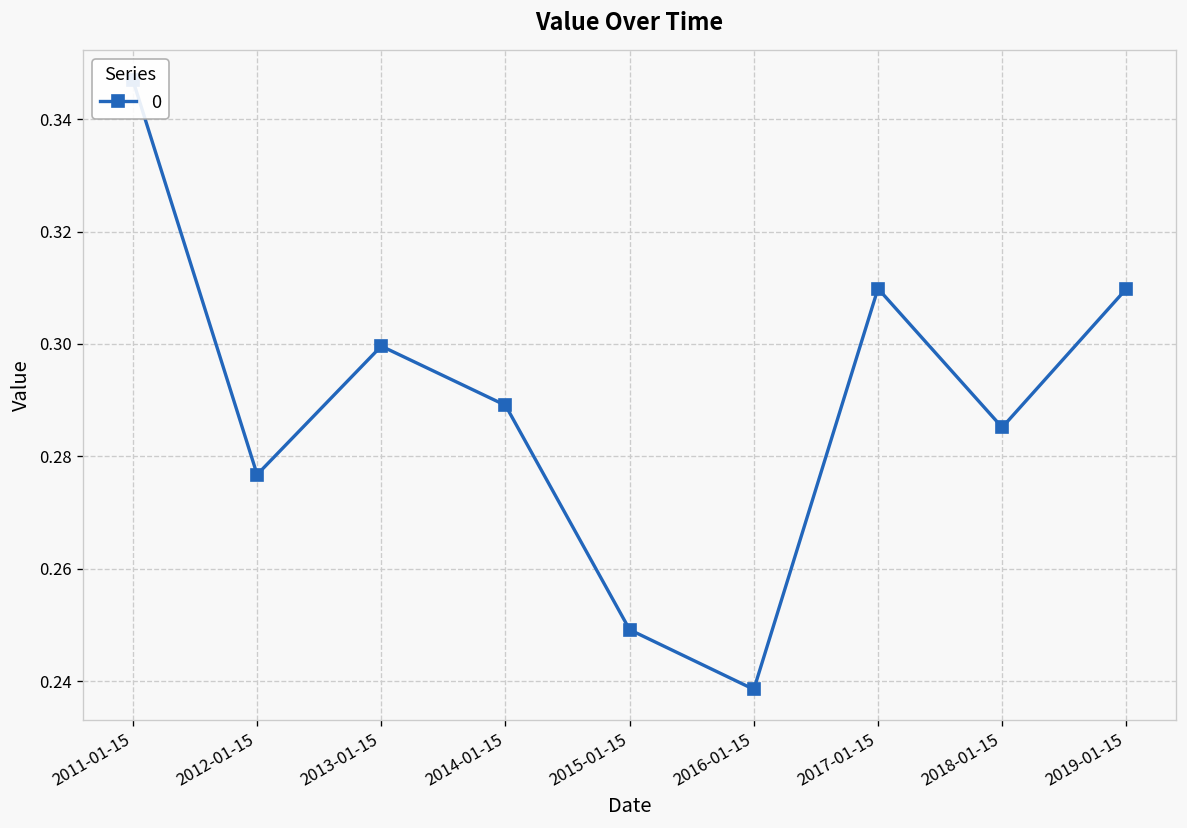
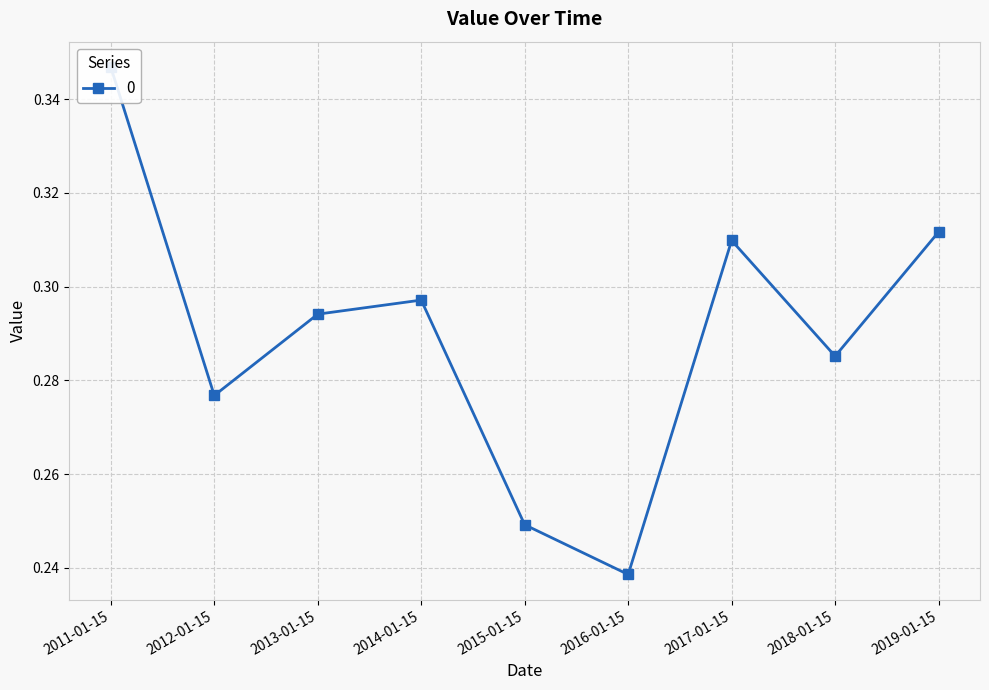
  {
    "2012-01-15": 0.277,
-   "2013-01-15": 0.300,
-   "2014-01-15": 0.289,
+   "2013-01-15": 0.294,
+   "2014-01-15": 0.297,
    "2015-01-15": 0.249,
    "2016-01-15": 0.239,
    "2017-01-15": 0.310,
    "2018-01-15": 0.285,
-   "2019-01-15": 0.310
+   "2019-01-15": 0.312
  }
